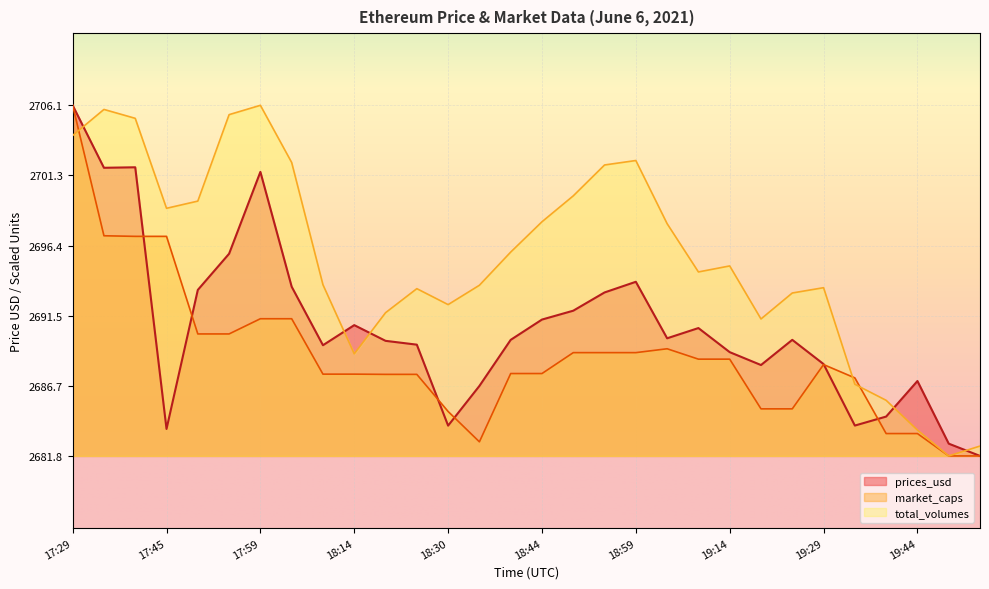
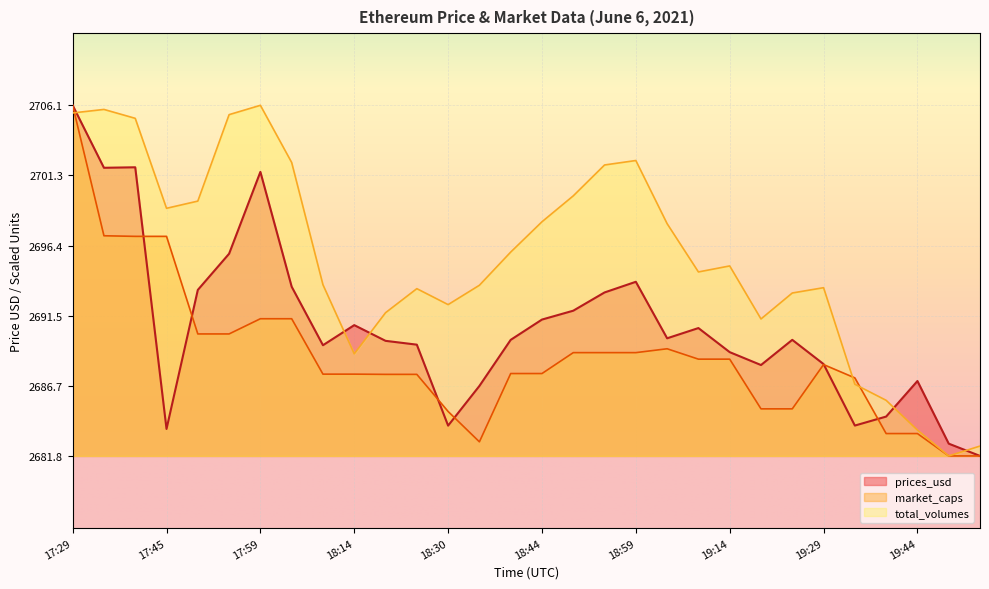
  {
    "prices_usd": {
      "17:45": 2683.7,
      "17:59": 2701.5,
      "18:14": 2690.9,
      "18:30": 2683.9,
      "18:44": 2691.3,
      "18:59": 2693.9,
      "19:14": 2689.0,
      "19:44": 2687.0
    },
    "market_caps": {
      "17:45": 2697.0,
      "17:59": 2691.3,
      "18:14": 2687.5,
      "18:30": 2684.9,
      "18:44": 2687.5,
      "18:59": 2689.0,
      "19:14": 2688.5,
      "19:44": 2683.4
    },
    "total_volumes": {
-     "17:29": 2704.0,
+     "17:29": 2705.6,
      "17:45": 2699.0,
      "17:59": 2706.1,
      "18:14": 2688.9,
      "18:30": 2692.3,
      "18:44": 2698.0,
      "18:59": 2702.3,
      "19:14": 2695.0,
      "19:29": 2693.5,
      "19:44": 2683.6
    }
  }
